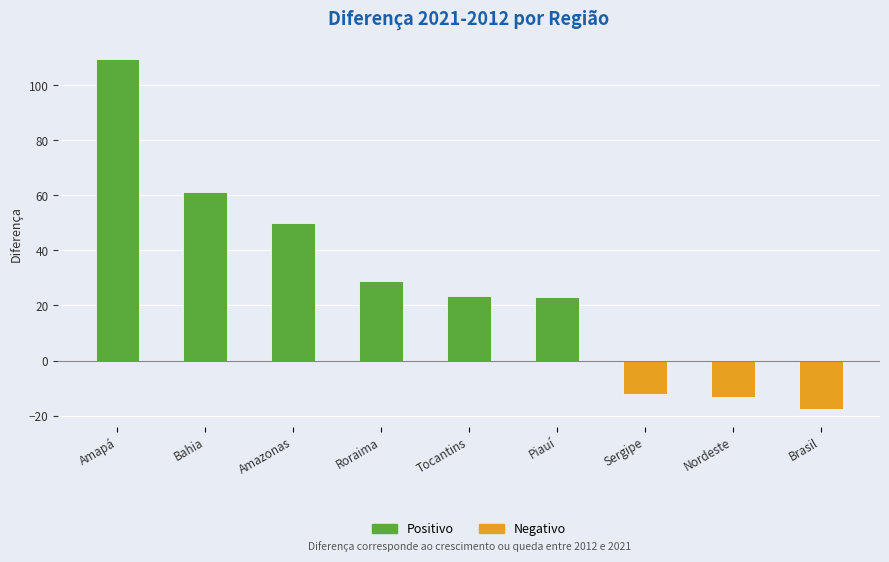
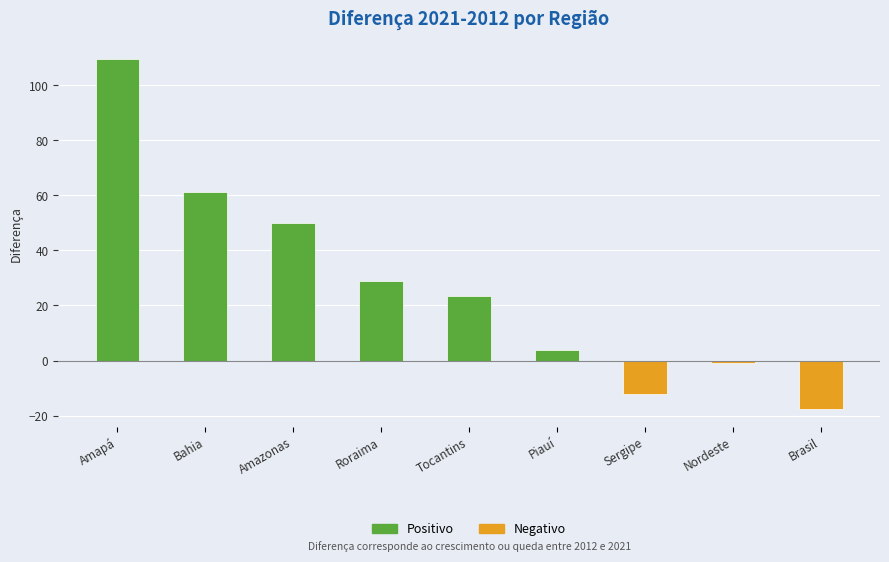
  {
    "Amapá": 110,
    "Bahia": 61,
    "Amazonas": 50,
    "Roraima": 29,
    "Tocantins": 24,
-   "Piauí": 23,
+   "Piauí": 4,
    "Sergipe": -12,
-   "Nordeste": -13,
+   "Nordeste": -1,
    "Brasil": -18
  }
